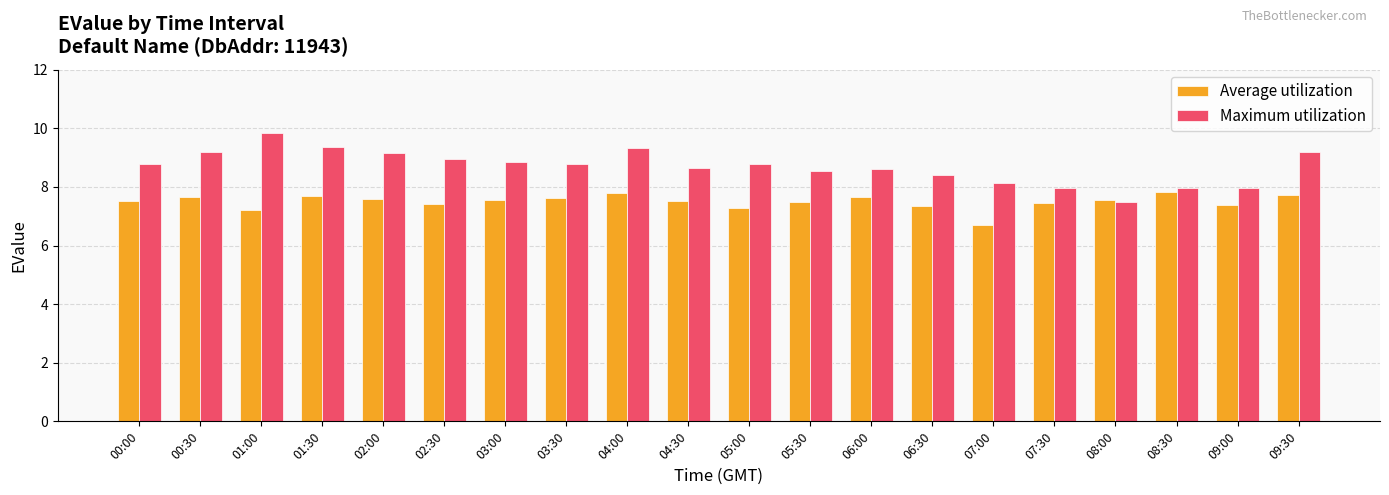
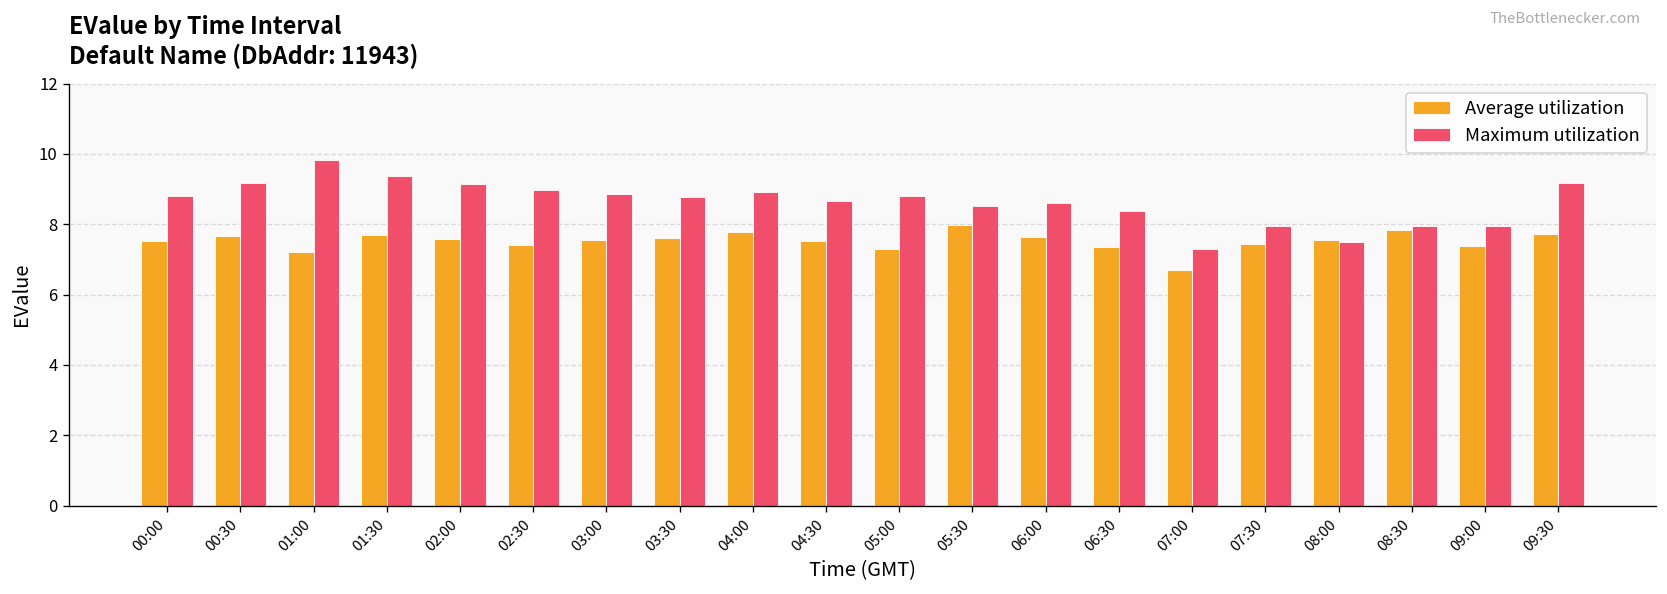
  {
    "Average utilization": {
      "00:00": 7.5,
      "00:30": 7.7,
      "01:00": 7.2,
      "01:30": 7.7,
      "02:00": 7.6,
      "02:30": 7.4,
      "03:00": 7.6,
      "03:30": 7.6,
      "04:00": 7.8,
      "04:30": 7.5,
      "05:00": 7.3,
-     "05:30": 7.5,
+     "05:30": 8.0,
      "06:00": 7.6,
      "06:30": 7.3,
      "07:00": 6.7,
      "07:30": 7.5,
      "08:00": 7.5,
      "08:30": 7.8,
      "09:00": 7.4,
      "09:30": 7.7
    },
    "Maximum utilization": {
      "00:00": 8.8,
      "00:30": 9.2,
      "01:00": 9.8,
      "01:30": 9.4,
      "02:00": 9.1,
      "02:30": 9.0,
      "03:00": 8.9,
      "03:30": 8.8,
-     "04:00": 9.3,
+     "04:00": 8.9,
      "04:30": 8.7,
      "05:00": 8.8,
      "05:30": 8.5,
      "06:00": 8.6,
      "06:30": 8.4,
-     "07:00": 8.1,
+     "07:00": 7.3,
      "07:30": 8.0,
      "08:00": 7.5,
      "08:30": 7.9,
      "09:00": 8.0,
      "09:30": 9.2
    }
  }
